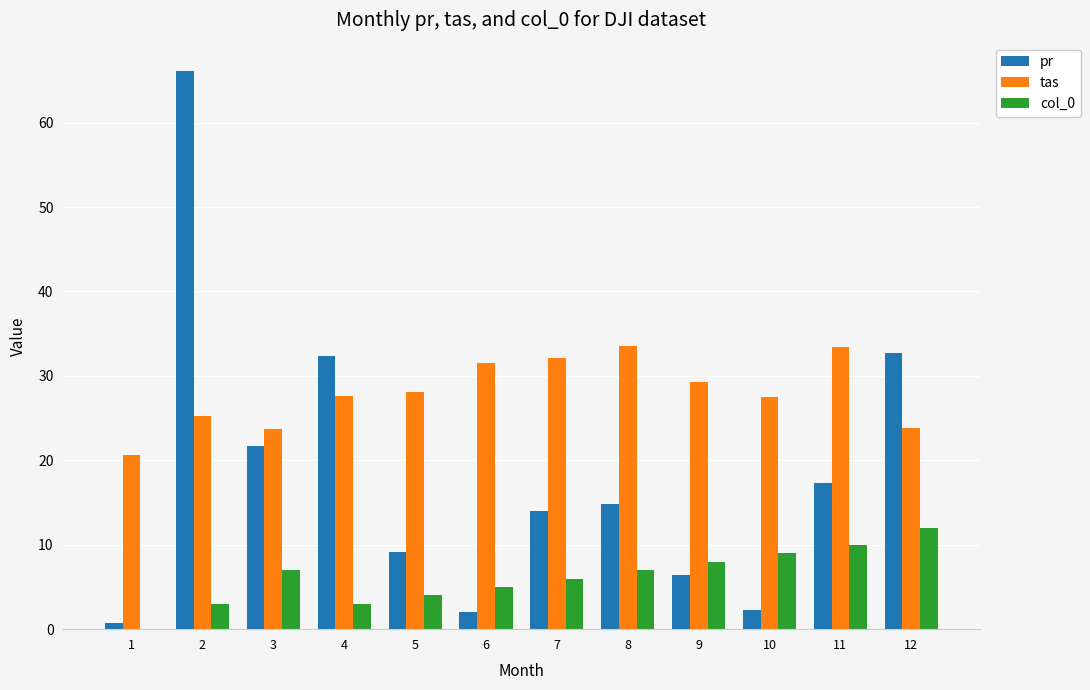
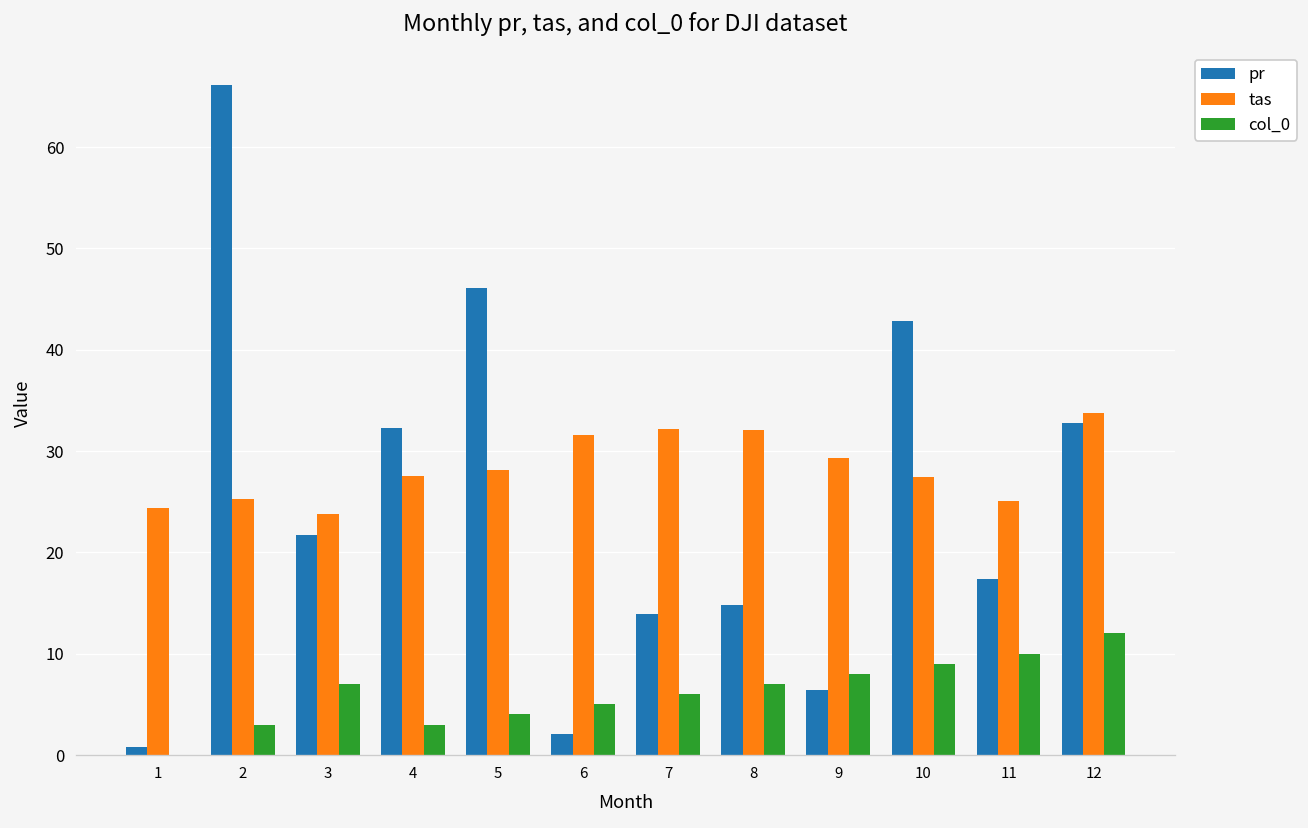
  {
    "pr": {
      "1": 1,
      "2": 66,
      "3": 22,
      "4": 32,
-     "5": 9,
+     "5": 46,
      "6": 2,
      "7": 14,
      "8": 15,
      "9": 6,
-     "10": 2,
+     "10": 43,
      "11": 17,
      "12": 33
    },
    "tas": {
-     "1": 21,
+     "1": 24,
      "2": 25,
      "3": 24,
      "4": 28,
      "5": 28,
      "6": 32,
      "7": 32,
-     "8": 34,
+     "8": 32,
      "9": 29,
      "10": 27,
-     "11": 33,
-     "12": 24
+     "11": 25,
+     "12": 34
    },
    "col_0": {
      "1": 0,
      "2": 3,
      "3": 7,
      "4": 3,
      "5": 4,
      "6": 5,
      "7": 6,
      "8": 7,
      "9": 8,
      "10": 9,
      "11": 10,
      "12": 12
    }
  }
